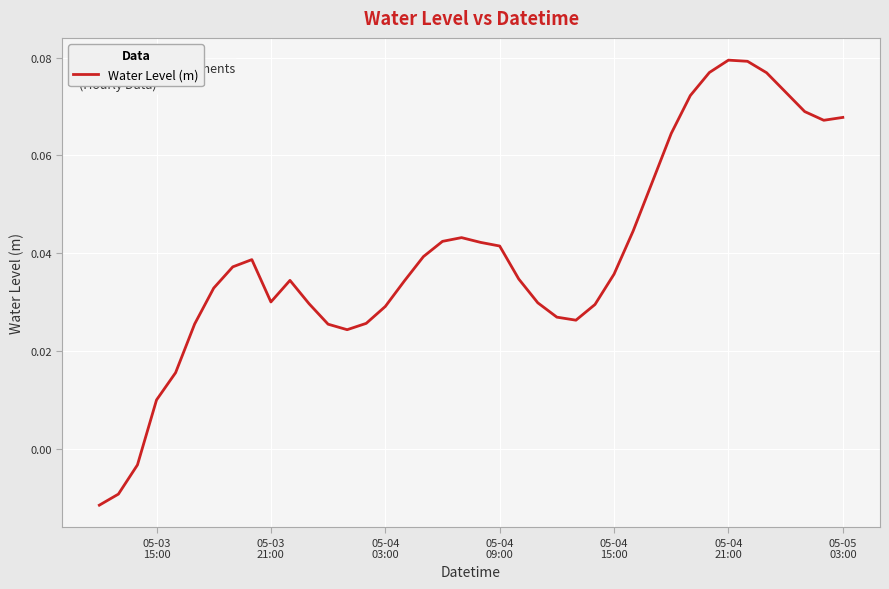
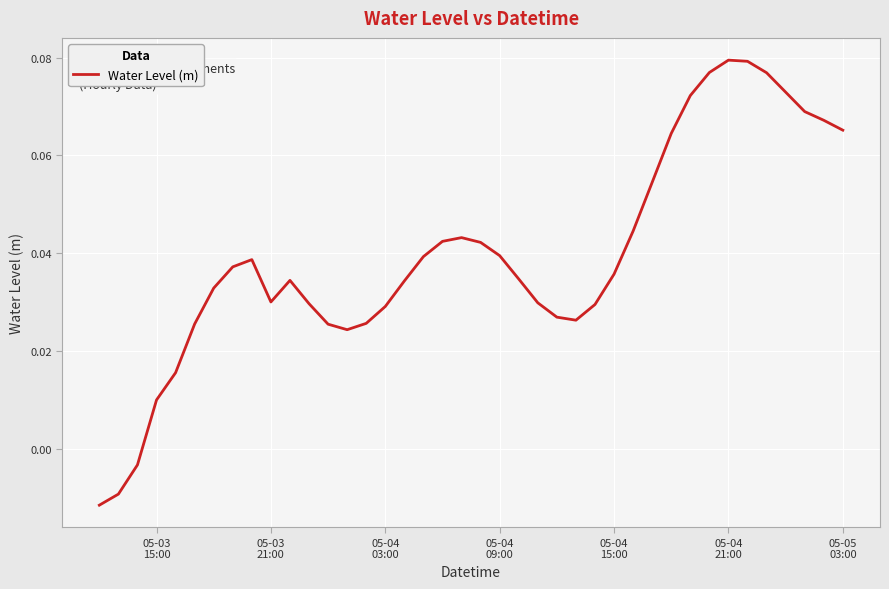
  {
    "05-03 15:00": 0.010,
    "05-03 21:00": 0.030,
    "05-04 03:00": 0.029,
-   "05-04 09:00": 0.041,
+   "05-04 09:00": 0.040,
    "05-04 15:00": 0.036,
    "05-04 21:00": 0.079,
-   "05-05 03:00": 0.068
+   "05-05 03:00": 0.065
  }
